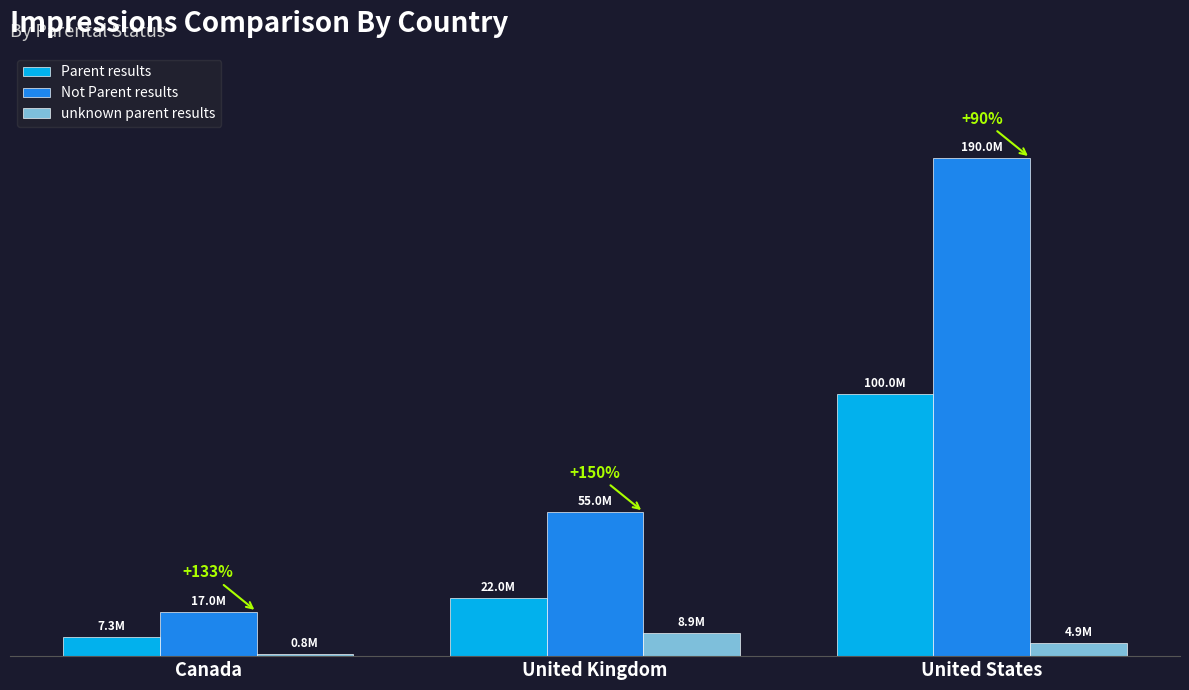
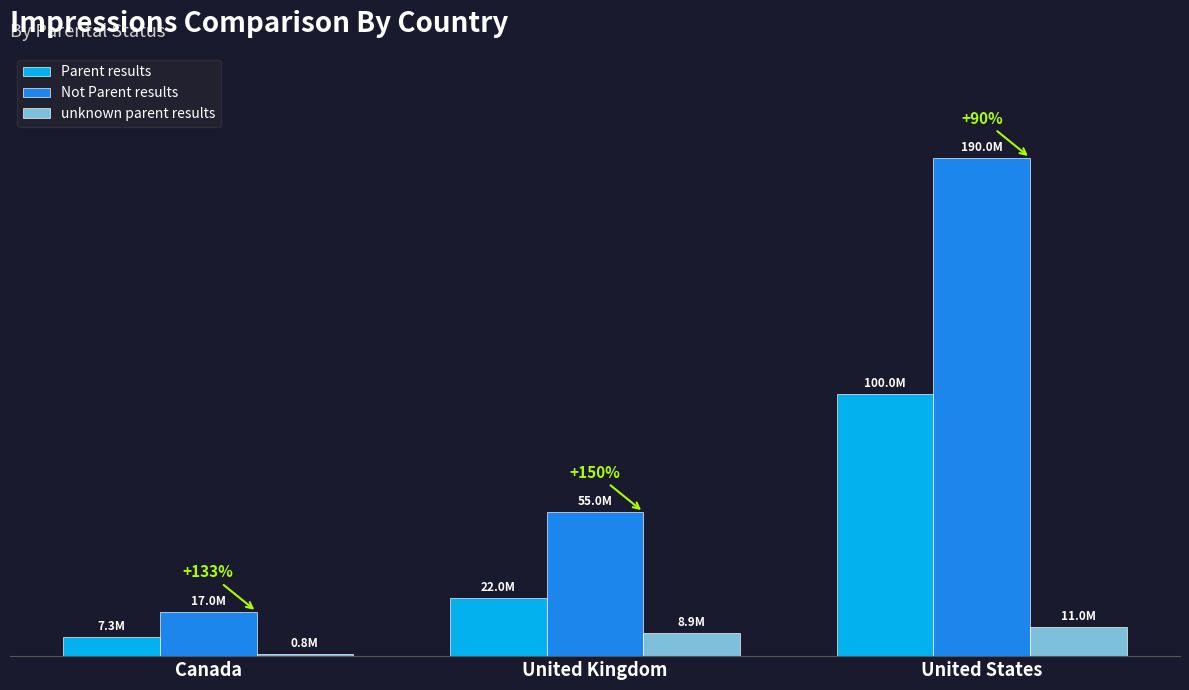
  {
    "unknown parent results": {
      "Canada": "0.8M",
      "United Kingdom": "8.9M",
-     "United States": "4.9M"
+     "United States": "11.0M"
    }
  }
